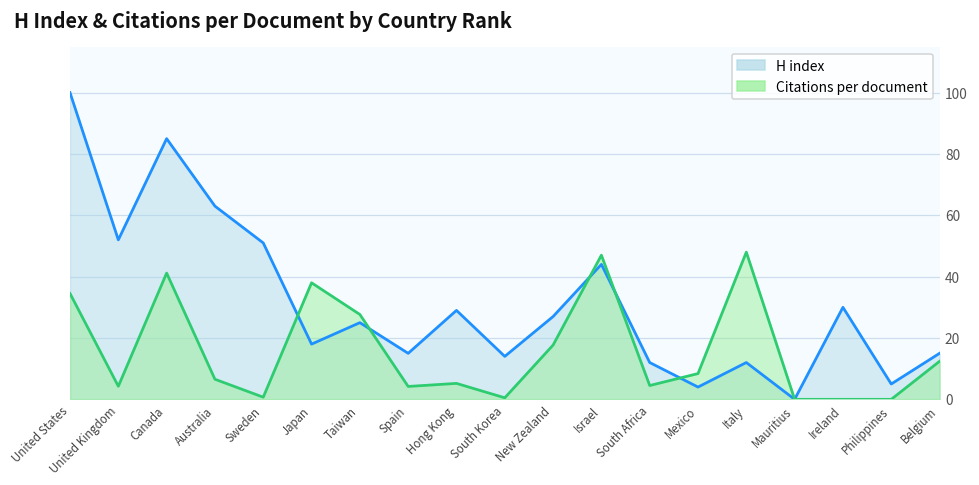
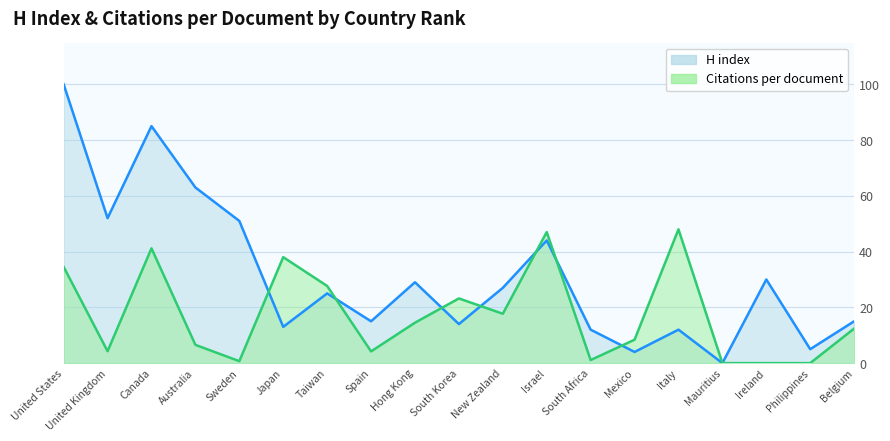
  {
    "H index": {
      "United States": 100,
      "United Kingdom": 52,
      "Canada": 85,
      "Australia": 63,
      "Sweden": 51,
-     "Japan": 18,
+     "Japan": 13,
      "Taiwan": 25,
      "Spain": 15,
      "Hong Kong": 29,
      "South Korea": 14,
      "New Zealand": 27,
      "Israel": 44,
      "South Africa": 12,
      "Mexico": 4,
      "Italy": 12,
      "Ireland": 30,
      "Philippines": 5,
      "Belgium": 15
    },
    "Citations per document": {
      "United States": 35,
      "United Kingdom": 4,
      "Canada": 41,
      "Australia": 7,
      "Sweden": 1,
      "Japan": 38,
      "Taiwan": 28,
      "Spain": 4,
-     "Hong Kong": 5,
-     "South Korea": 1,
+     "Hong Kong": 15,
+     "South Korea": 23,
      "New Zealand": 18,
      "Israel": 47,
-     "South Africa": 5,
+     "South Africa": 1,
      "Mexico": 8,
      "Italy": 48,
      "Ireland": 0,
      "Philippines": 0,
      "Belgium": 12
    }
  }
